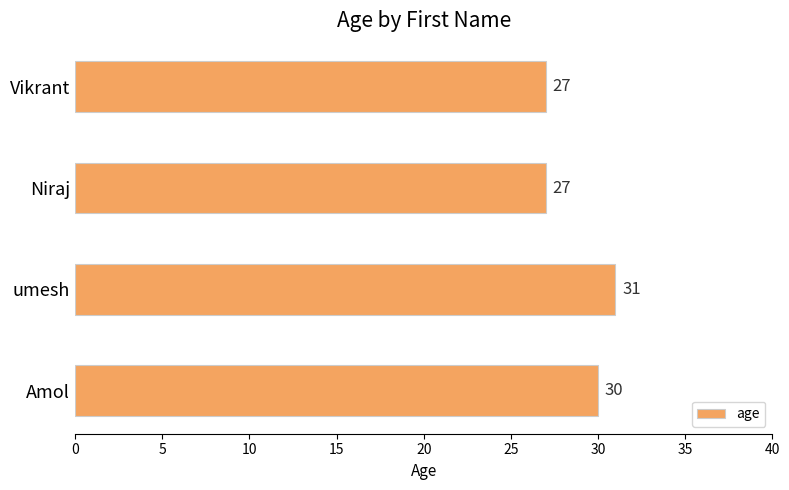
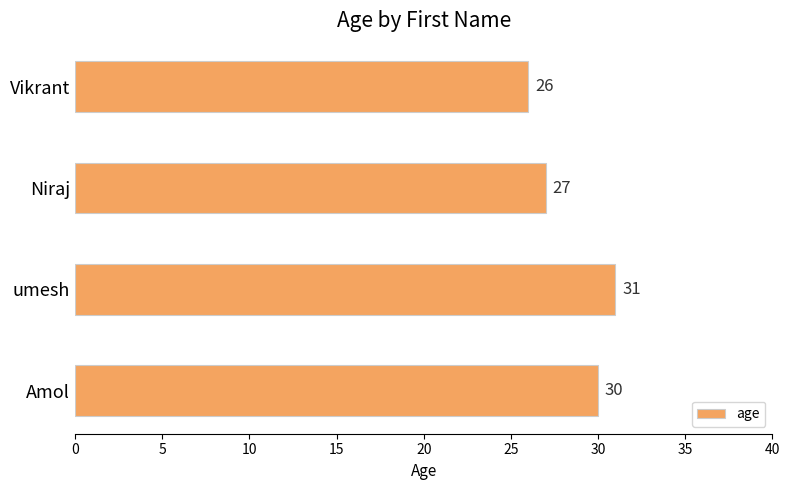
  {
-   "Vikrant": 27,
+   "Vikrant": 26,
    "Niraj": 27,
    "umesh": 31,
    "Amol": 30
  }
